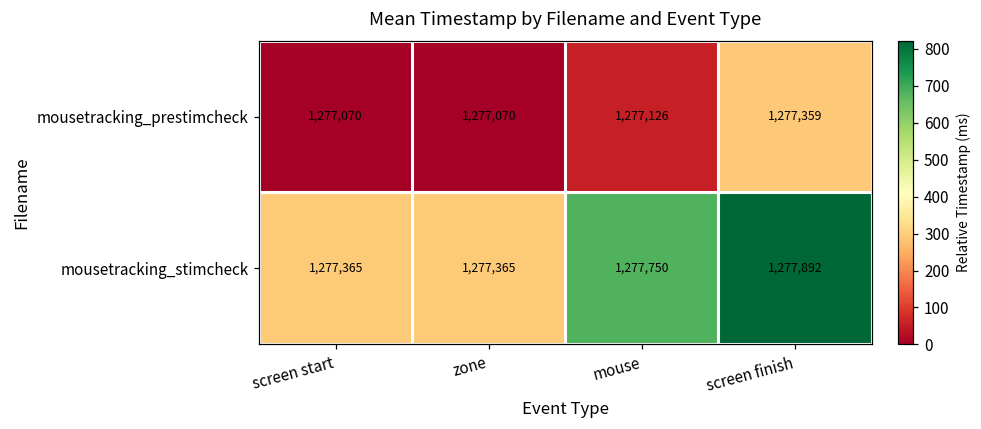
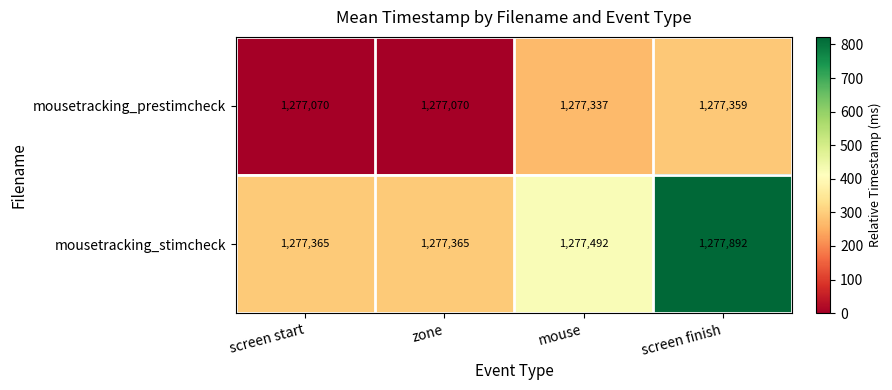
  {
    "mousetracking_prestimcheck": {
      "screen start": "1,277,070",
      "zone": "1,277,070",
-     "mouse": "1,277,126",
+     "mouse": "1,277,337",
      "screen finish": "1,277,359"
    },
    "mousetracking_stimcheck": {
      "screen start": "1,277,365",
      "zone": "1,277,365",
-     "mouse": "1,277,750",
+     "mouse": "1,277,492",
      "screen finish": "1,277,892"
    }
  }
